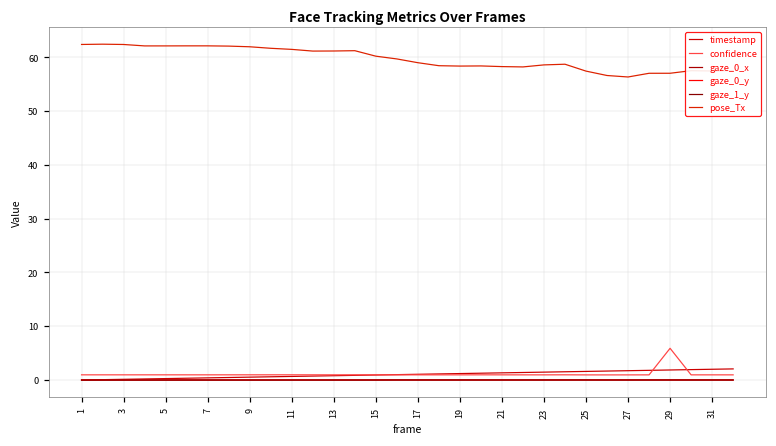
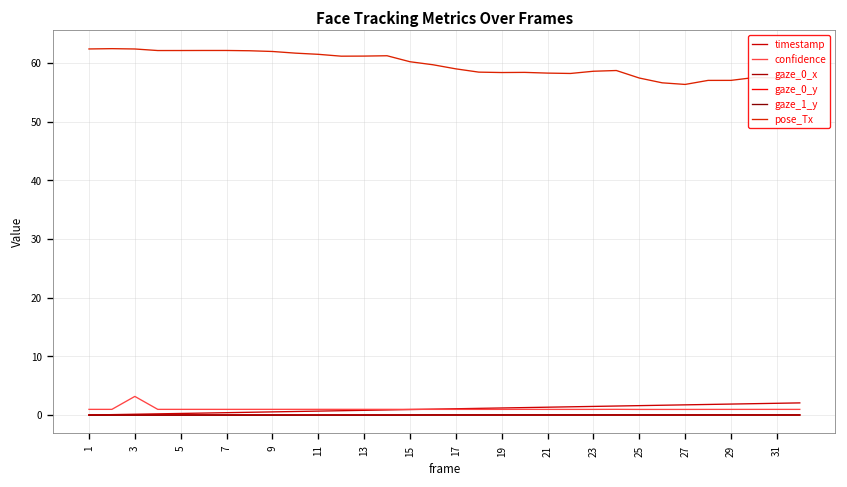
  {
    "confidence": {
      "1": 1,
-     "3": 1,
+     "3": 3,
      "5": 1,
      "7": 1,
      "25": 1,
      "27": 1,
-     "29": 6,
+     "29": 1,
      "31": 1
    },
    "gaze_1_y": {
      "9": 0,
      "11": 0,
      "13": 0,
      "15": 0,
      "17": 0,
      "19": 0,
      "21": 0,
      "23": 0,
      "25": 0,
      "27": 0,
      "29": 0,
      "31": 0
    }
  }
